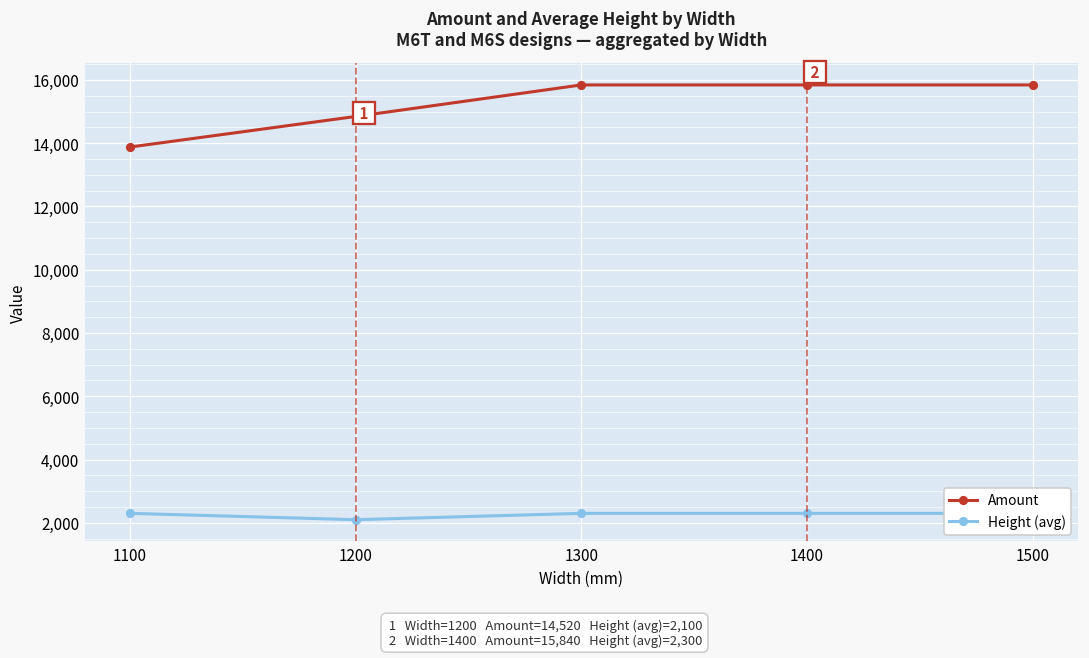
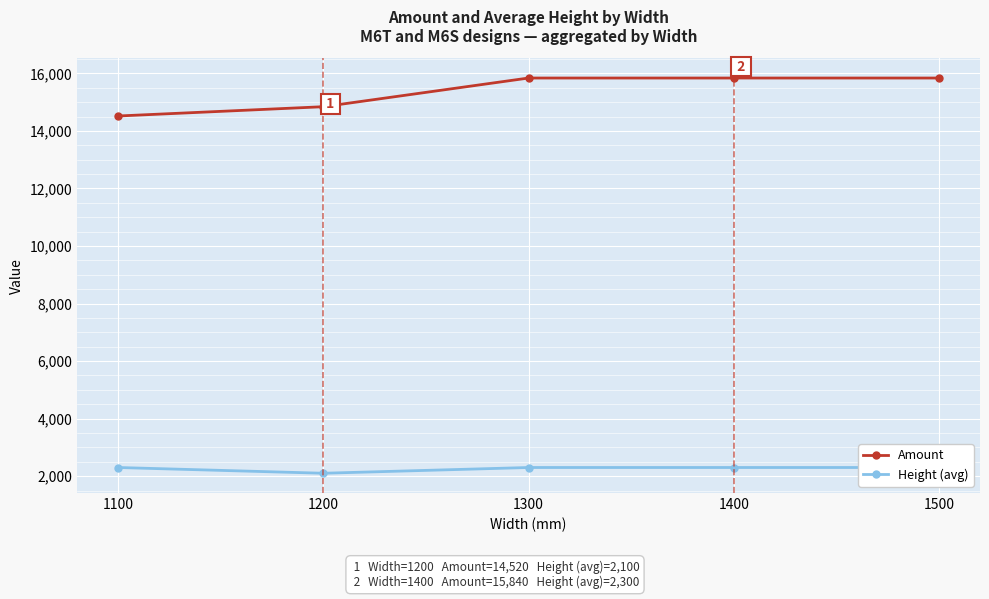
  {
    "Amount": {
-     "1100": "13,900",
+     "1100": "14,500",
      "1300": "15,800",
      "1500": "15,800"
    },
    "Height (avg)": {
      "1100": "2,300",
      "1200": "2,100",
      "1300": "2,300",
      "1400": "2,300"
    }
  }
